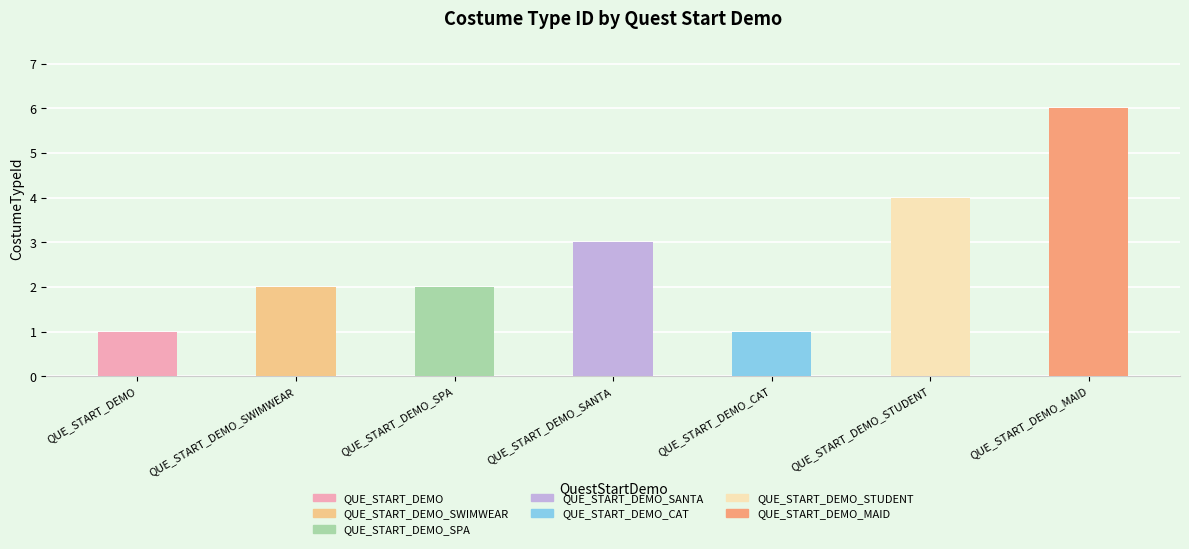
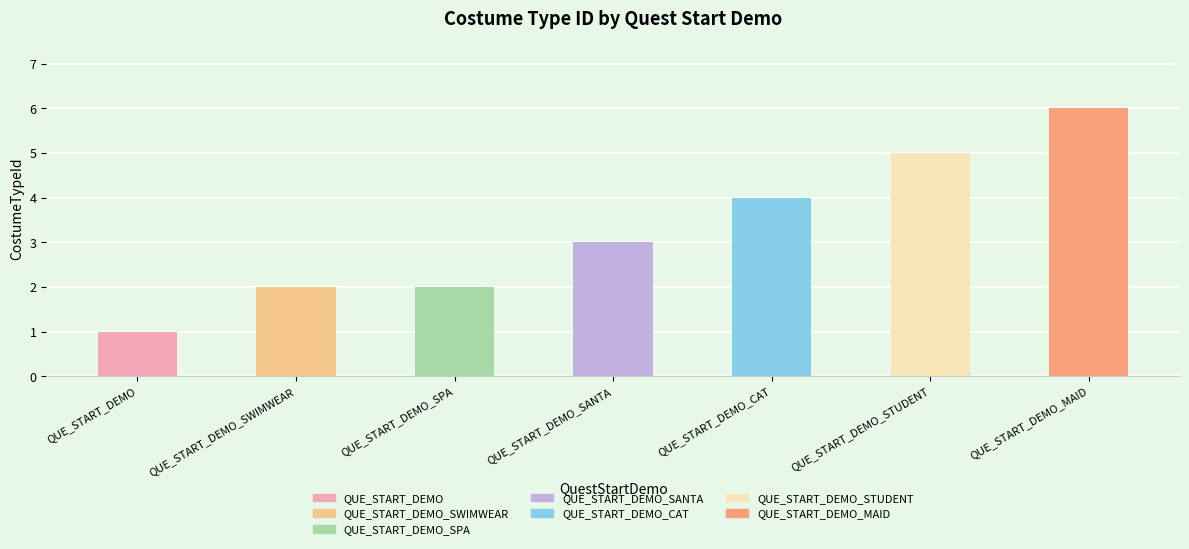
  {
    "QUE_START_DEMO": 1,
    "QUE_START_DEMO_SWIMWEAR": 2,
    "QUE_START_DEMO_SPA": 2,
    "QUE_START_DEMO_SANTA": 3,
-   "QUE_START_DEMO_CAT": 1,
-   "QUE_START_DEMO_STUDENT": 4,
+   "QUE_START_DEMO_CAT": 4,
+   "QUE_START_DEMO_STUDENT": 5,
    "QUE_START_DEMO_MAID": 6
  }
